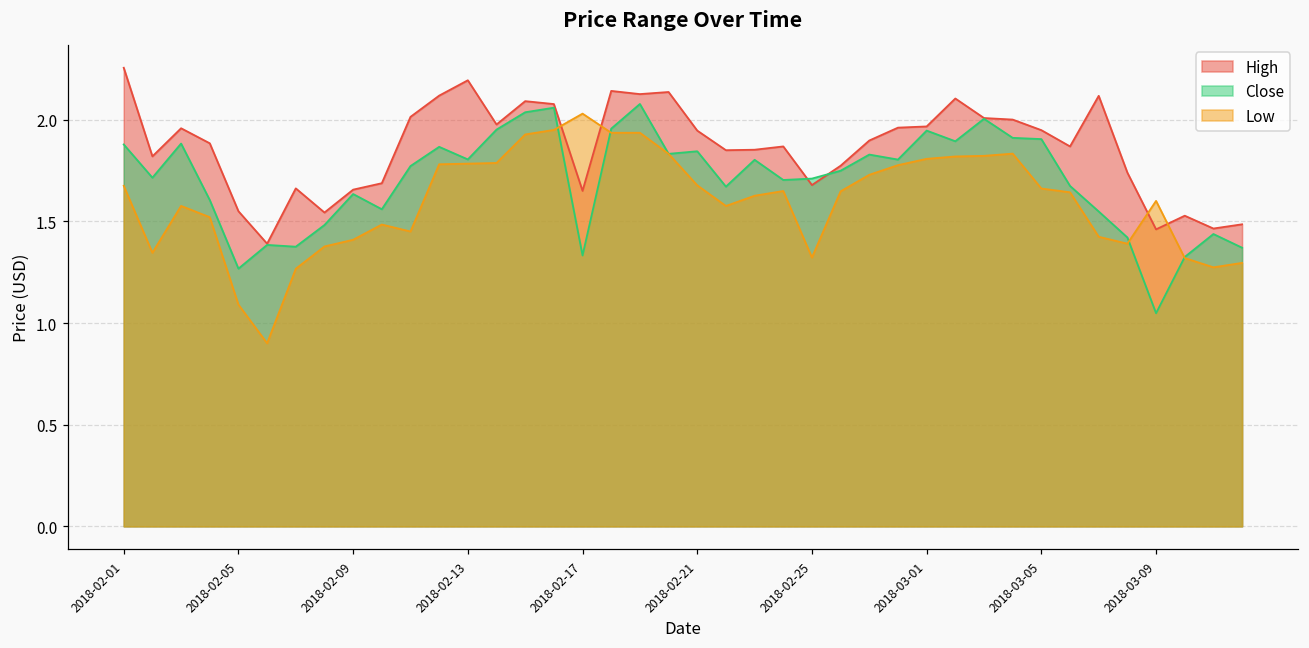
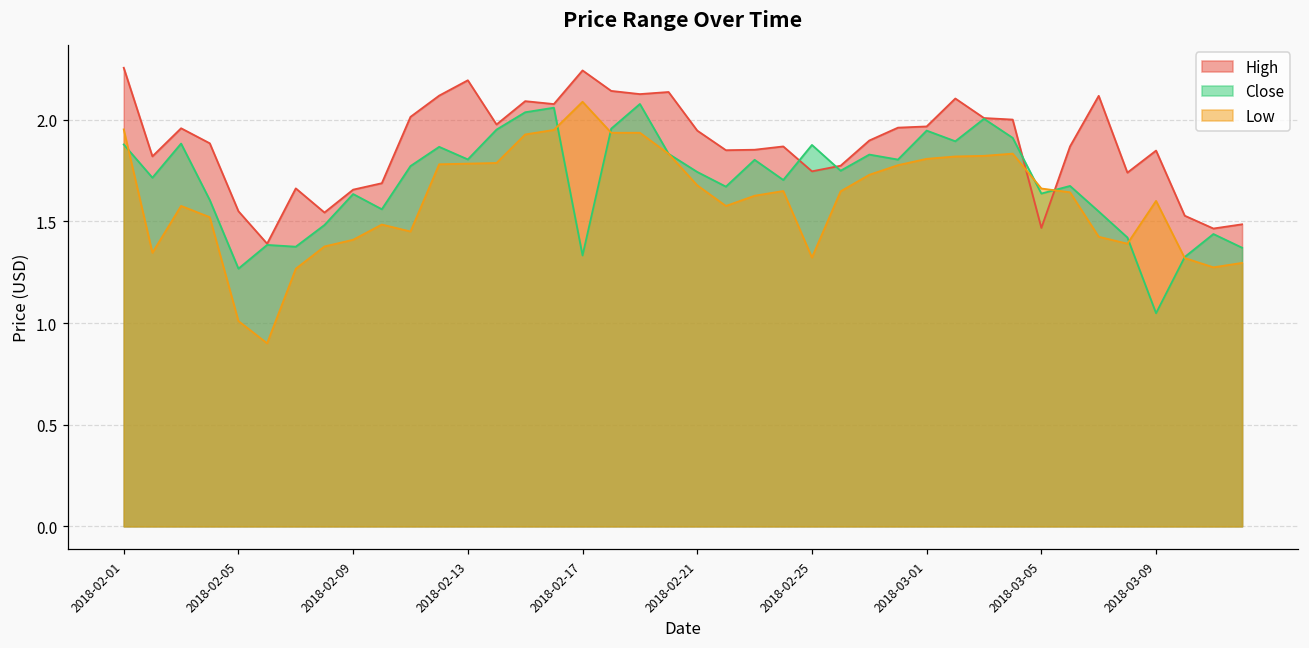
  {
    "High": {
      "2018-02-01": 2.26,
      "2018-02-05": 1.55,
      "2018-02-09": 1.66,
      "2018-02-13": 2.19,
-     "2018-02-17": 1.65,
+     "2018-02-17": 2.24,
      "2018-02-21": 1.95,
-     "2018-02-25": 1.68,
+     "2018-02-25": 1.75,
      "2018-03-01": 1.97,
-     "2018-03-05": 1.95,
-     "2018-03-09": 1.46
+     "2018-03-05": 1.47,
+     "2018-03-09": 1.85
    },
    "Close": {
      "2018-02-01": 1.88,
      "2018-02-05": 1.27,
      "2018-02-09": 1.63,
      "2018-02-13": 1.80,
      "2018-02-17": 1.33,
-     "2018-02-21": 1.84,
-     "2018-02-25": 1.71,
+     "2018-02-21": 1.74,
+     "2018-02-25": 1.88,
      "2018-03-01": 1.95,
-     "2018-03-05": 1.90,
+     "2018-03-05": 1.64,
      "2018-03-09": 1.05
    },
    "Low": {
-     "2018-02-01": 1.68,
-     "2018-02-05": 1.09,
+     "2018-02-01": 1.95,
+     "2018-02-05": 1.01,
      "2018-02-09": 1.41,
      "2018-02-13": 1.78,
-     "2018-02-17": 2.03,
+     "2018-02-17": 2.09,
      "2018-02-21": 1.68,
      "2018-02-25": 1.32,
      "2018-03-01": 1.81,
      "2018-03-05": 1.66,
      "2018-03-09": 1.60
    }
  }
